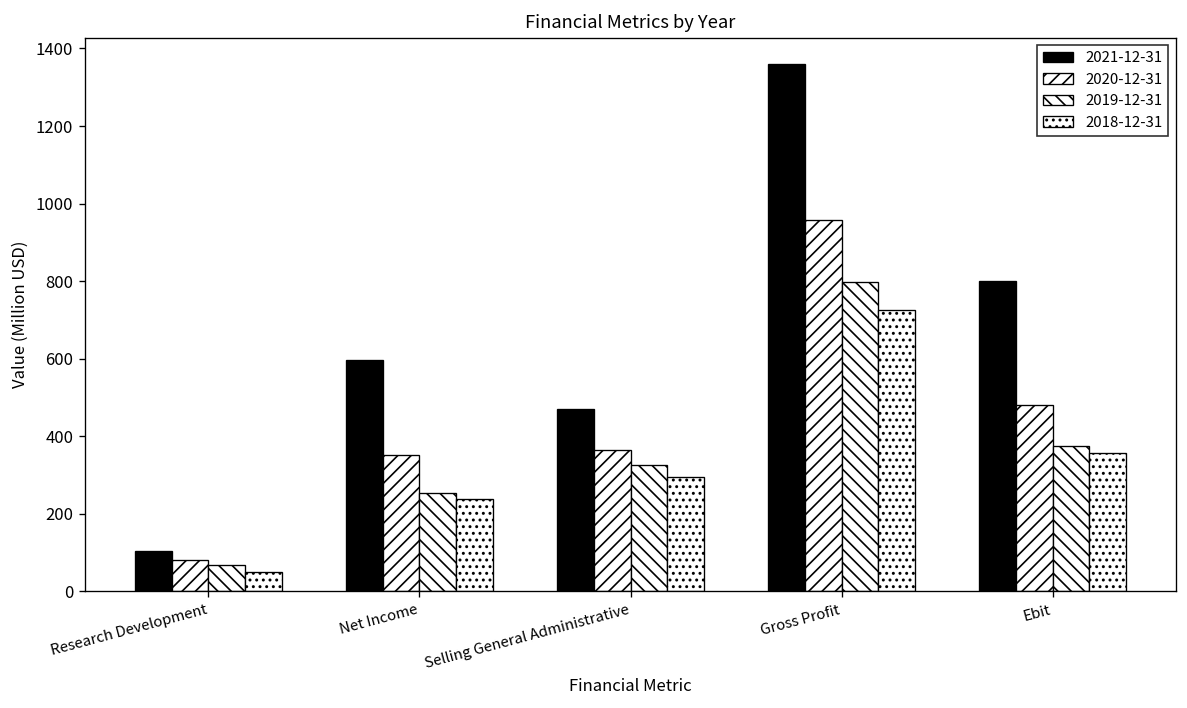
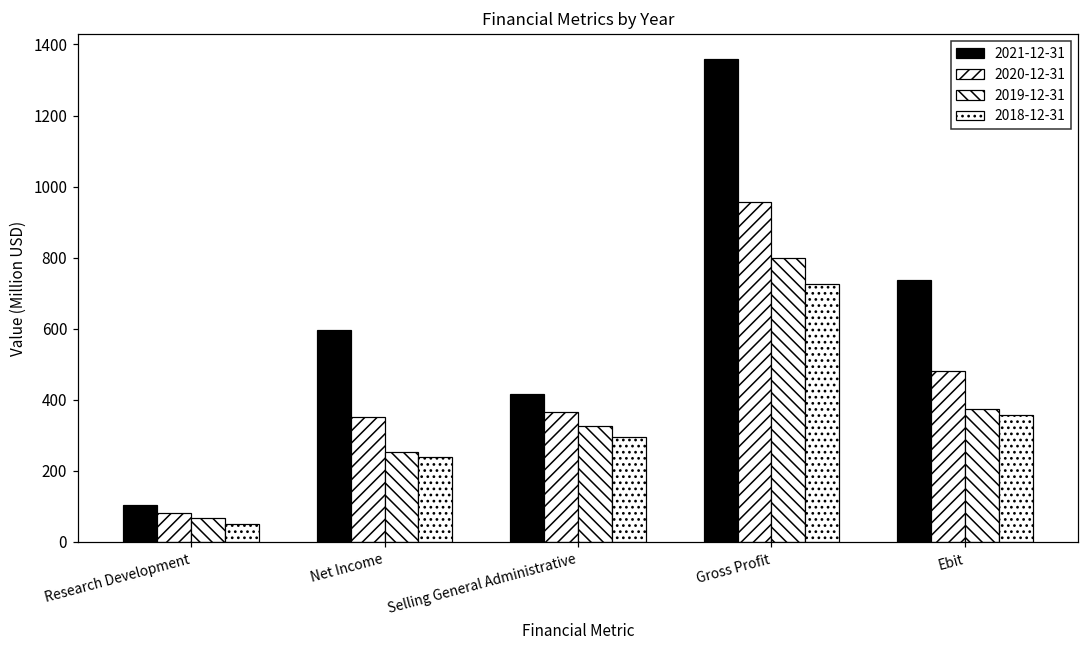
  {
    "2021-12-31": {
      "Research Development": 100,
      "Net Income": 600,
-     "Selling General Administrative": 470,
+     "Selling General Administrative": 420,
      "Gross Profit": 1360,
-     "Ebit": 800
+     "Ebit": 740
    }
  }
